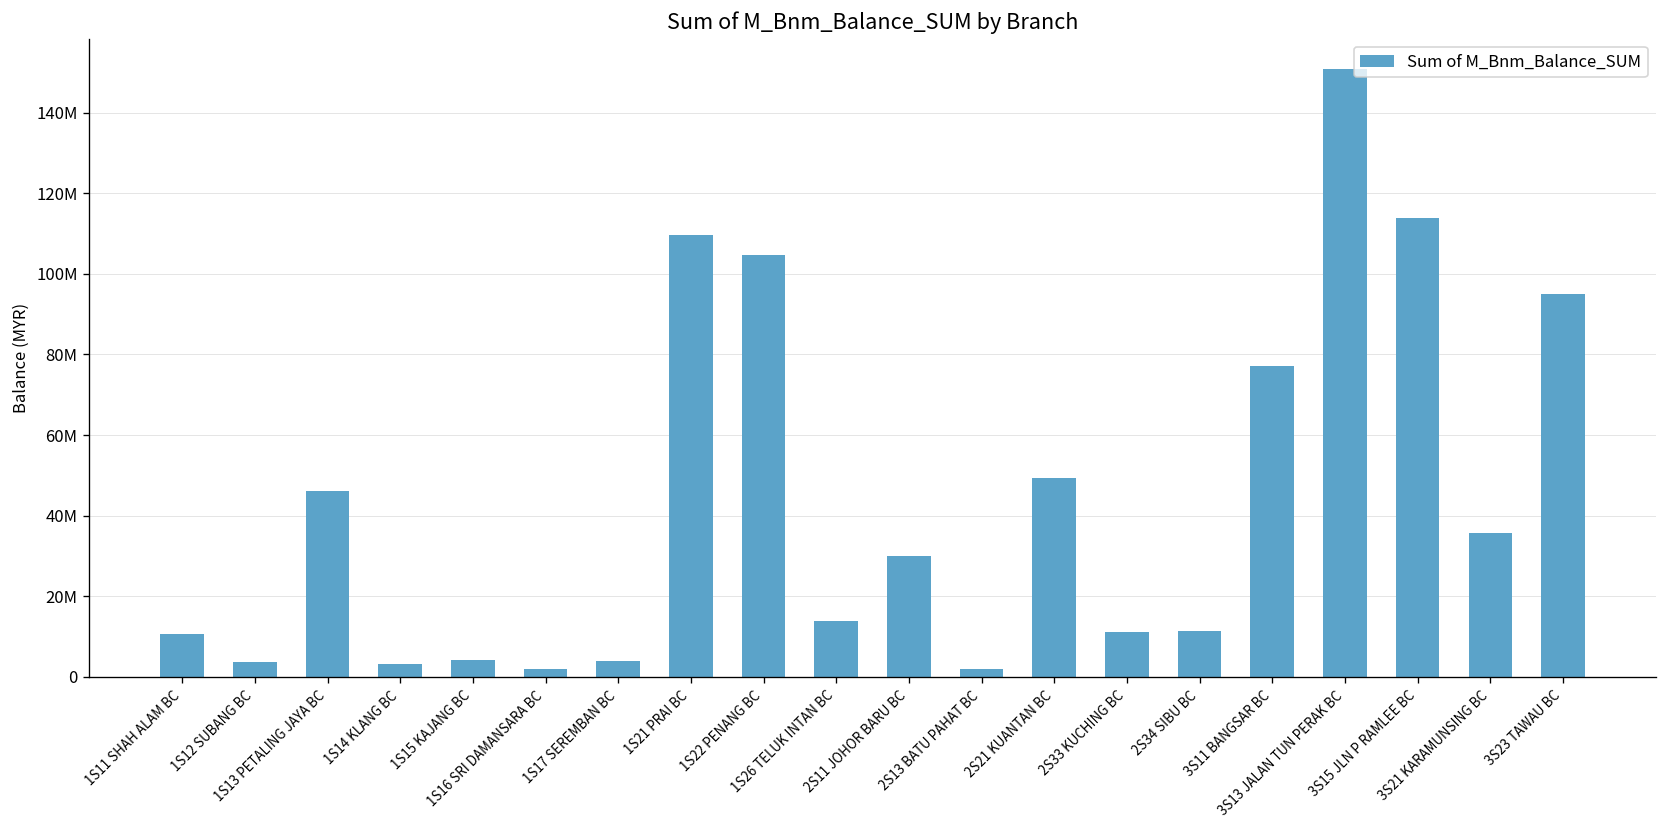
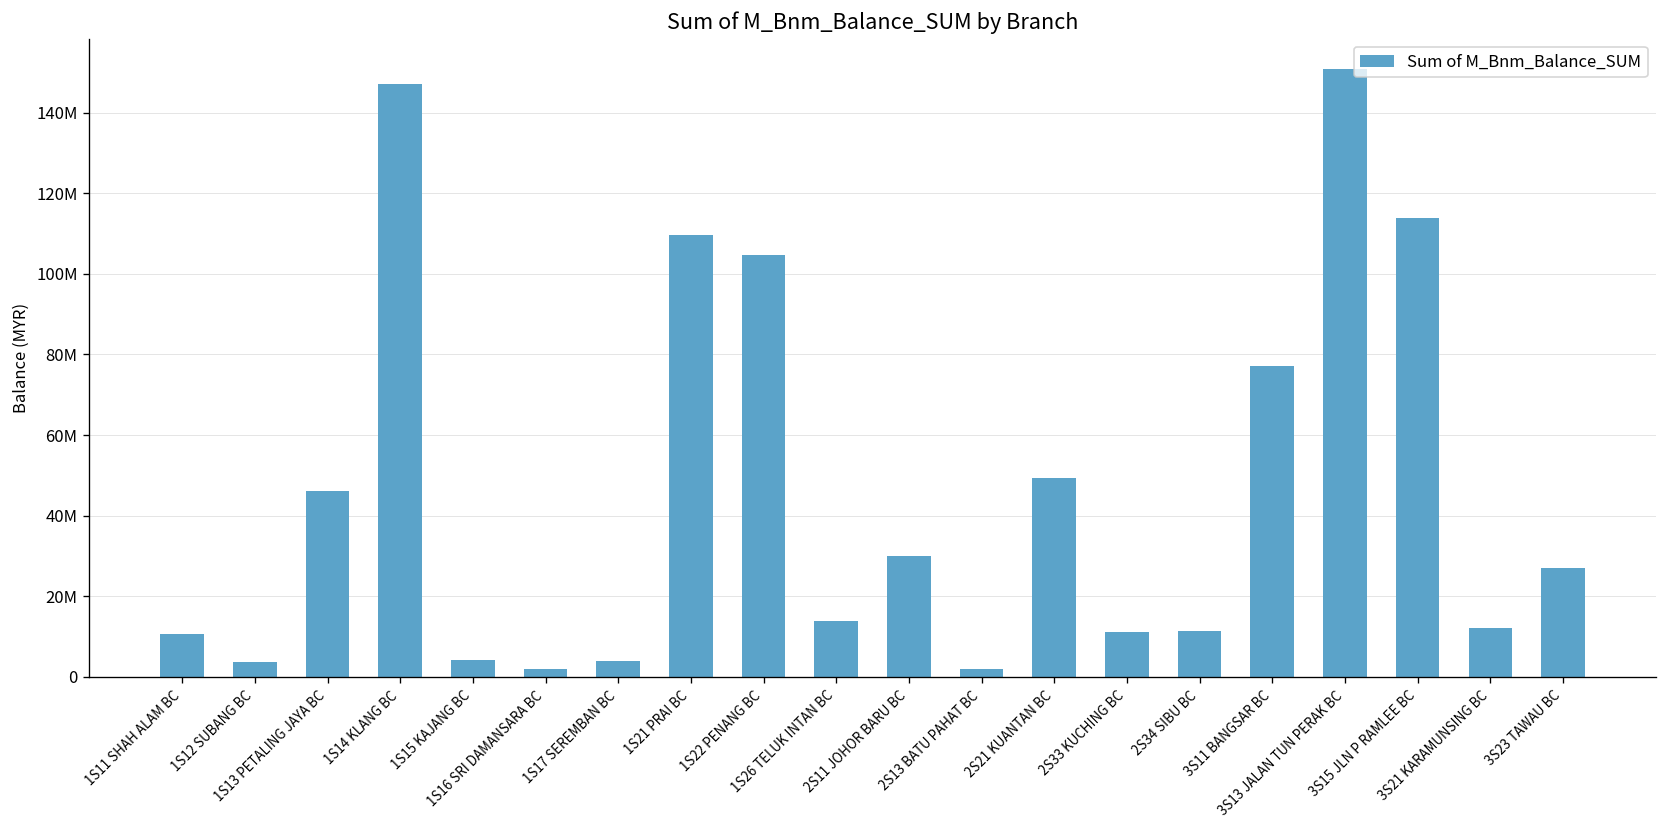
  {
    "1S11 SHAH ALAM BC": 11000000,
    "1S12 SUBANG BC": 4000000,
    "1S13 PETALING JAYA BC": 46000000,
-   "1S14 KLANG BC": 3000000,
+   "1S14 KLANG BC": 147000000,
    "1S15 KAJANG BC": 4000000,
    "1S16 SRI DAMANSARA BC": 2000000,
    "1S17 SEREMBAN BC": 4000000,
    "1S21 PRAI BC": 110000000,
    "1S22 PENANG BC": 105000000,
    "1S26 TELUK INTAN BC": 14000000,
    "2S11 JOHOR BARU BC": 30000000,
    "2S13 BATU PAHAT BC": 2000000,
    "2S21 KUANTAN BC": 49000000,
    "2S33 KUCHING BC": 11000000,
    "2S34 SIBU BC": 11000000,
    "3S11 BANGSAR BC": 77000000,
    "3S13 JALAN TUN PERAK BC": 151000000,
    "3S15 JLN P RAMLEE BC": 114000000,
-   "3S21 KARAMUNSING BC": 36000000,
-   "3S23 TAWAU BC": 95000000
+   "3S21 KARAMUNSING BC": 12000000,
+   "3S23 TAWAU BC": 27000000
  }
